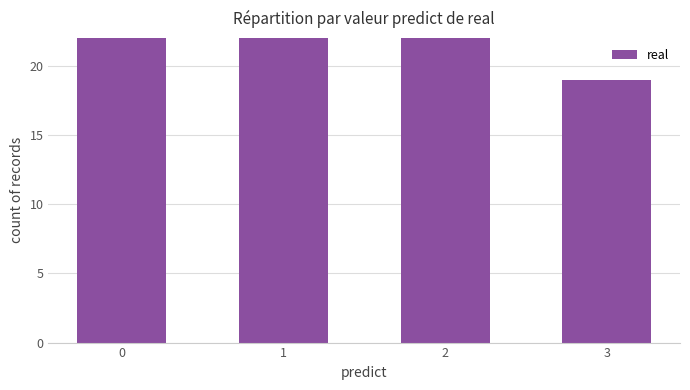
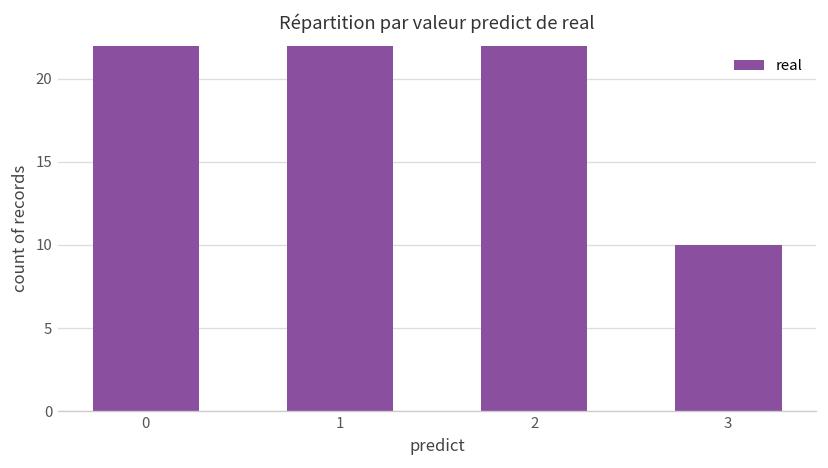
  {
-   "3": 19
+   "3": 10
  }
